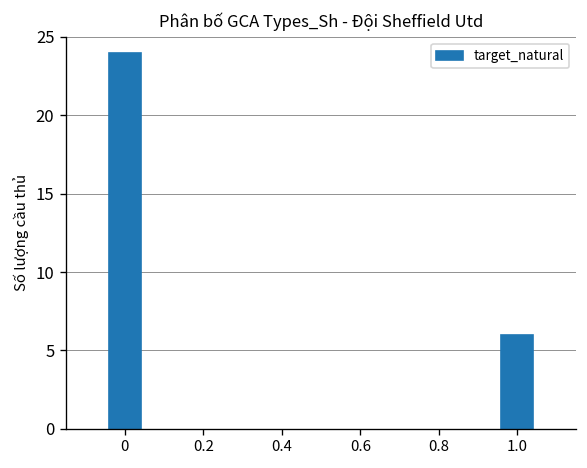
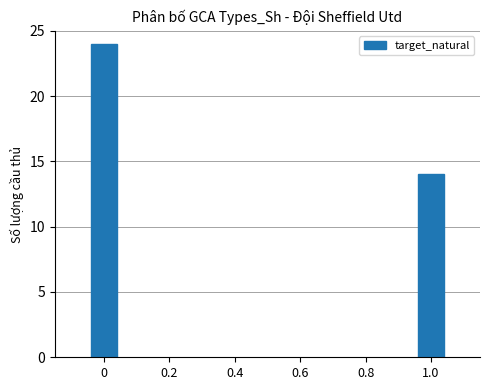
  {
    "0": 24,
-   "1.0": 6
+   "1.0": 14
  }
